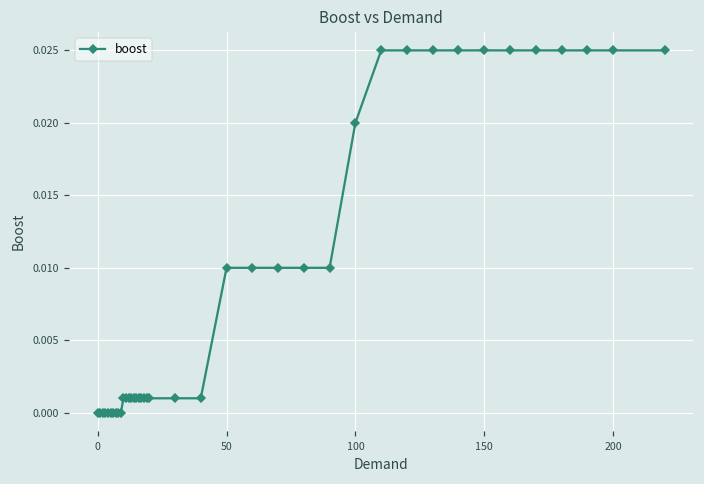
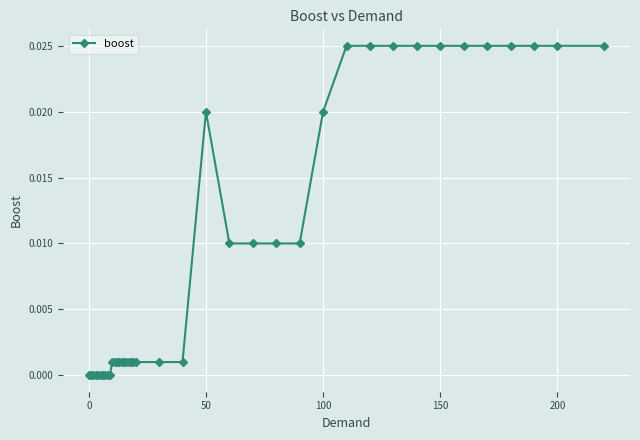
  {
    "0": 0.00,
-   "50": 0.01,
+   "50": 0.02,
    "100": 0.02,
    "150": 0.0250,
    "200": 0.0250
  }
